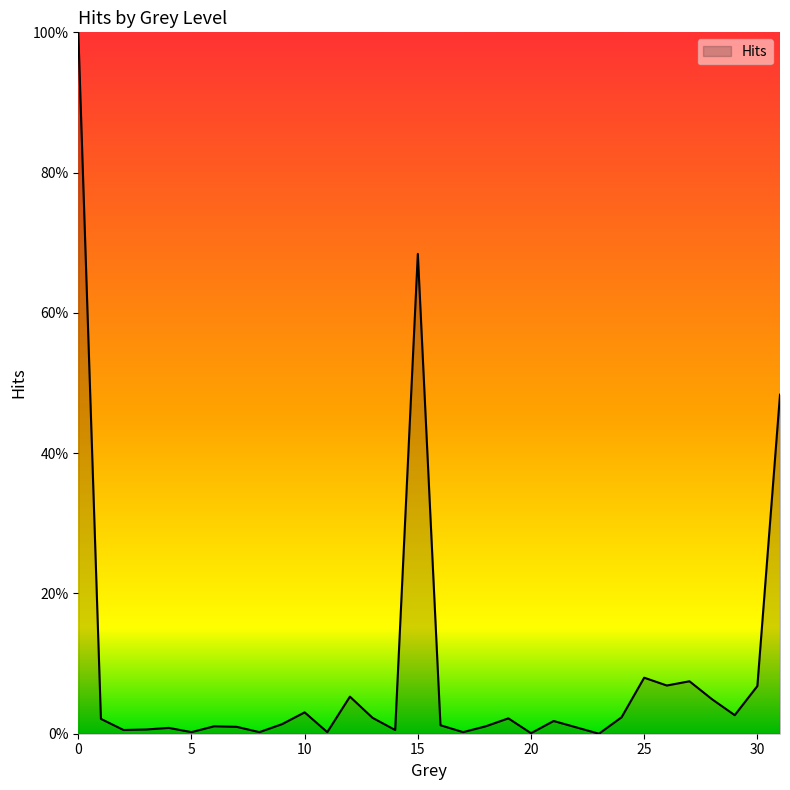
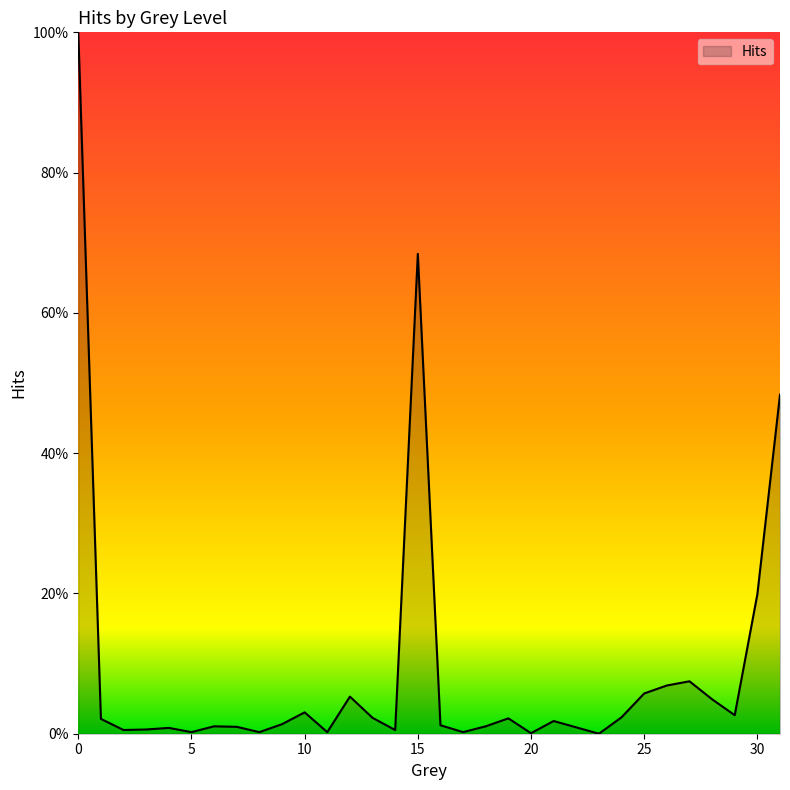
  {
    "0": "100%",
    "5": "0%",
    "10": "3%",
    "15": "68%",
    "20": "0%",
-   "25": "8%",
-   "30": "7%"
+   "25": "6%",
+   "30": "20%"
  }
